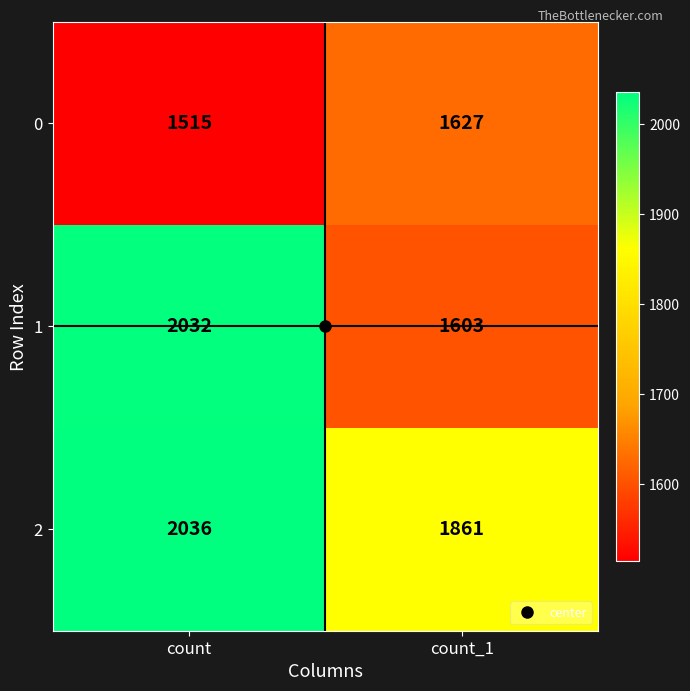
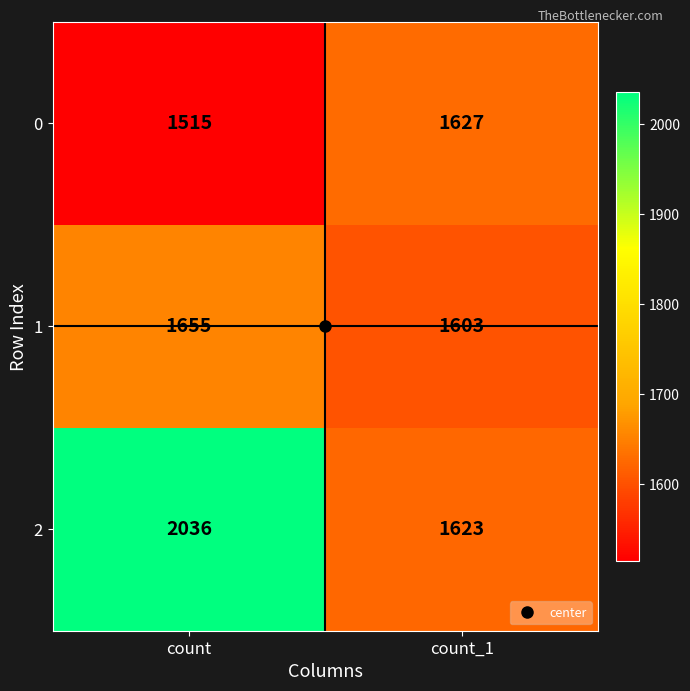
  {
    "0": {
      "count": 1515,
      "count_1": 1627
    },
    "1": {
-     "count": 2032,
+     "count": 1655,
      "count_1": 1603
    },
    "2": {
      "count": 2036,
-     "count_1": 1861
+     "count_1": 1623
    }
  }
